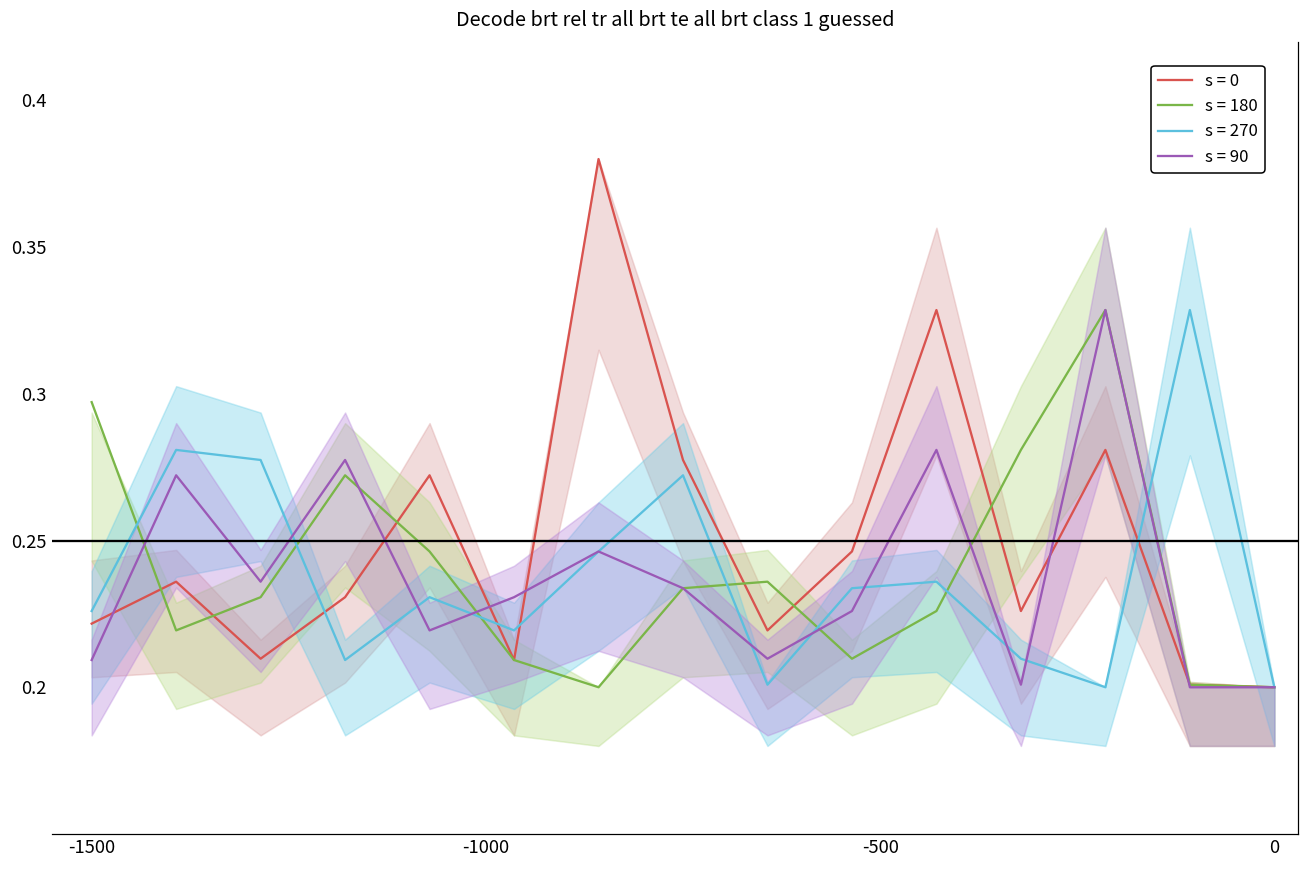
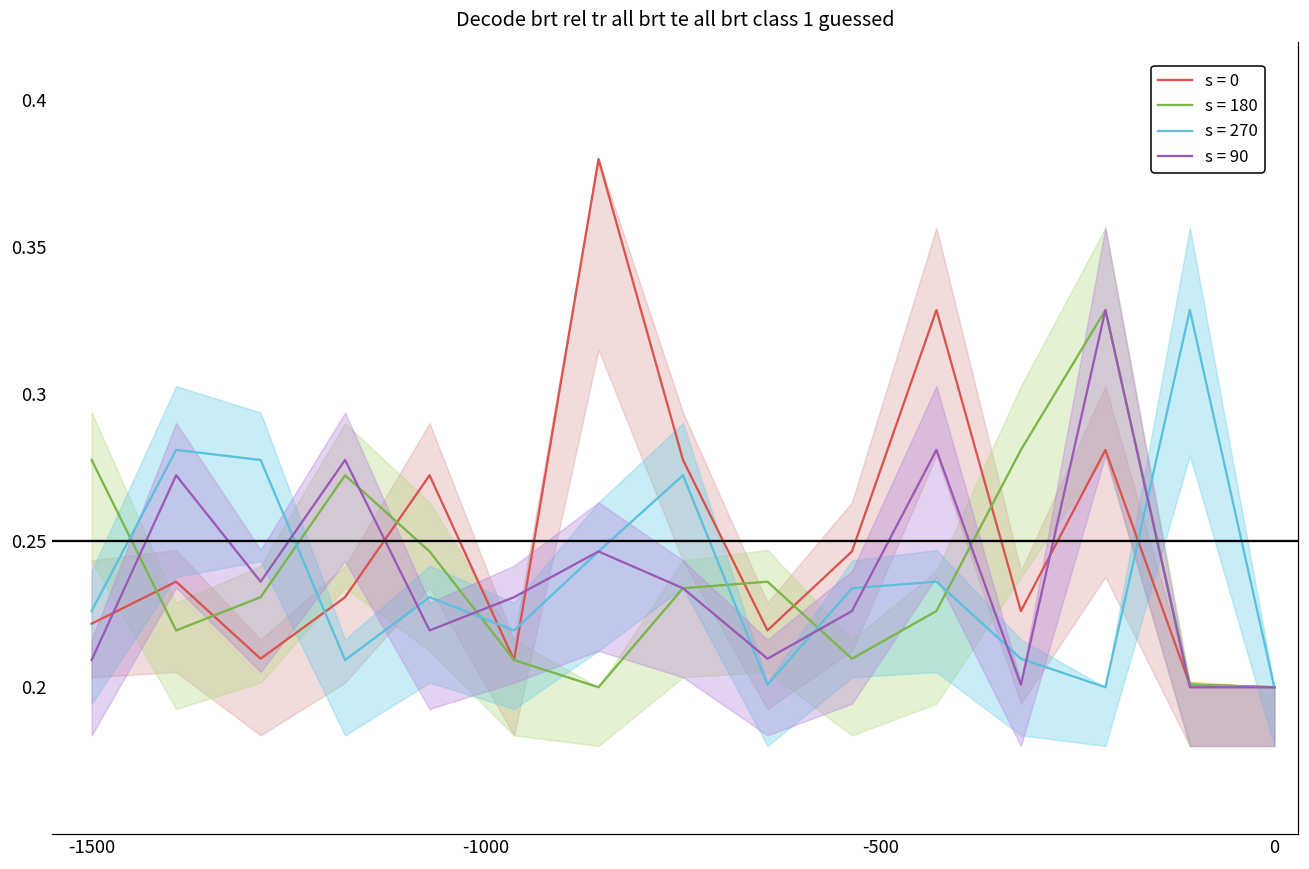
  {
    "s = 0": {
      "-1500": 0.222
    },
    "s = 180": {
-     "-1500": 0.297
+     "-1500": 0.277
    }
  }
